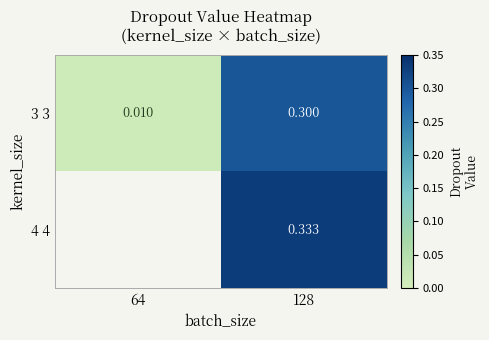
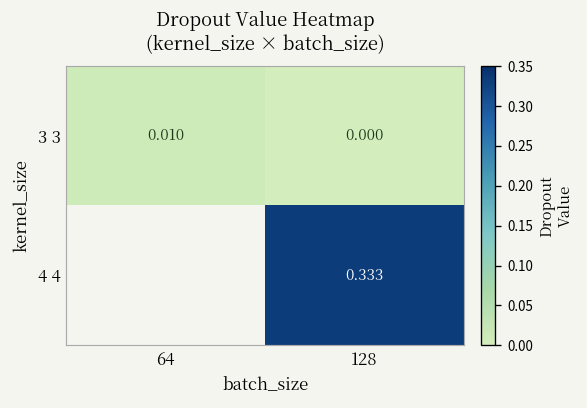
  {
    "3 3": {
      "64": 0.010,
-     "128": 0.300
+     "128": 0.000
    },
    "4 4": {
      "128": 0.333
    }
  }
